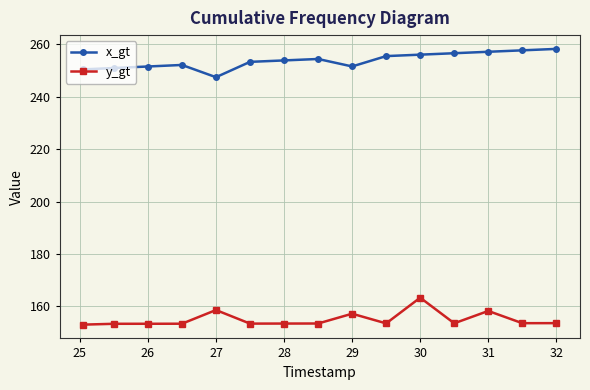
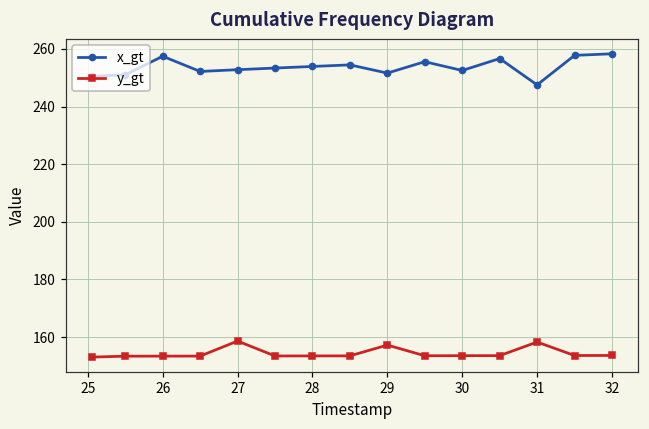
  {
    "x_gt": {
-     "26": 252,
-     "27": 247,
+     "26": 257,
+     "27": 253,
      "28": 254,
      "29": 252,
-     "30": 256,
-     "31": 257,
+     "30": 253,
+     "31": 248,
      "32": 258
    },
    "y_gt": {
      "26": 153,
      "27": 159,
      "28": 153,
      "29": 157,
-     "30": 163,
+     "30": 154,
      "31": 158,
      "32": 154
    }
  }
